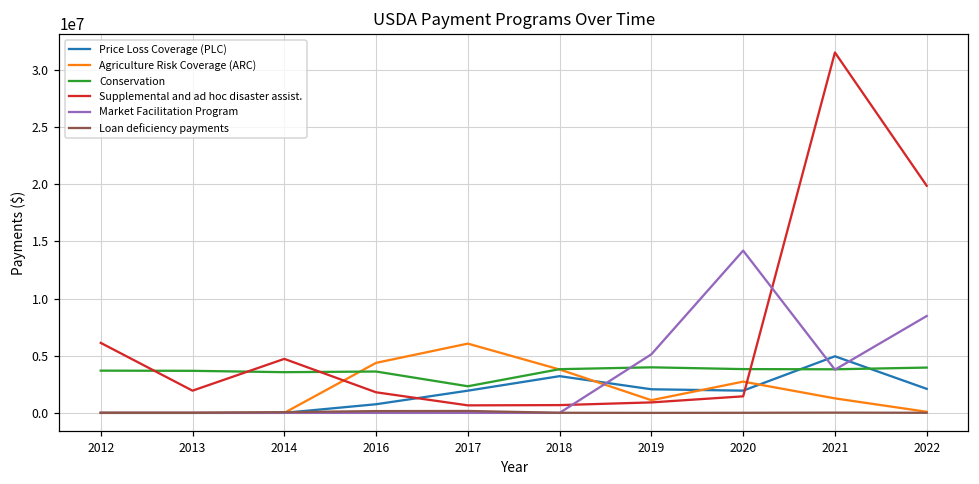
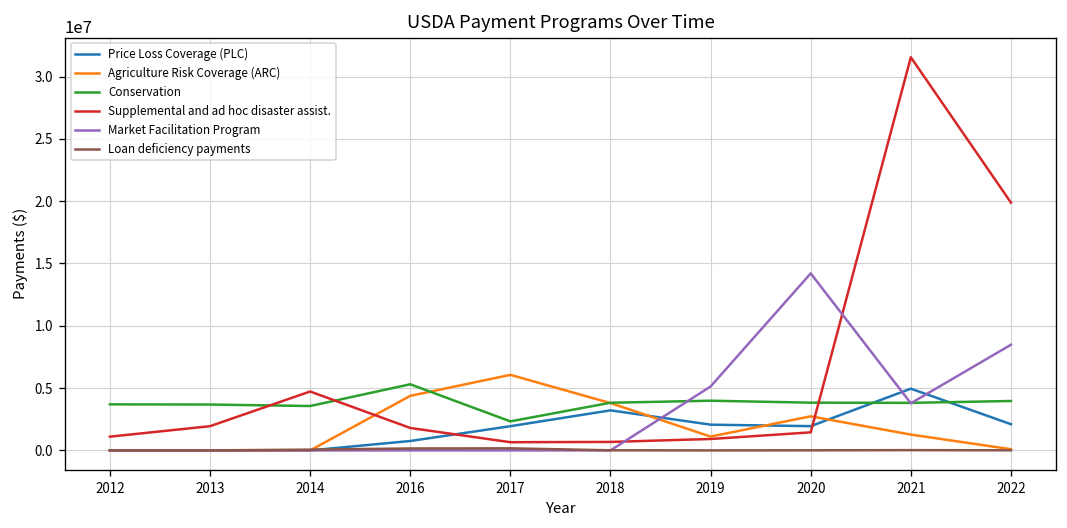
  {
    "Price Loss Coverage (PLC)": {
      "2016": 800000,
      "2017": 1900000,
      "2018": 3200000,
      "2019": 2100000,
      "2020": 1900000,
      "2021": 5000000,
      "2022": 2100000
    },
    "Agriculture Risk Coverage (ARC)": {
      "2016": 4400000,
      "2017": 6100000,
      "2020": 2700000,
      "2021": 1300000
    },
    "Conservation": {
      "2012": 3700000,
      "2013": 3700000,
      "2014": 3600000,
-     "2016": 3600000,
+     "2016": 5300000,
      "2017": 2300000,
      "2019": 4000000,
      "2020": 3800000,
      "2022": 4000000
    },
    "Supplemental and ad hoc disaster assist.": {
-     "2012": 6100000,
+     "2012": 1100000,
      "2013": 1900000,
      "2014": 4700000,
      "2016": 1800000,
      "2017": 700000,
      "2018": 700000,
      "2020": 1400000,
      "2021": 31500000,
      "2022": 19900000
    },
    "Market Facilitation Program": {
      "2019": 5100000,
      "2020": 14200000,
      "2022": 8500000
    },
    "Loan deficiency payments": {
      "2019": 0,
      "2020": 0,
      "2021": 0
    }
  }
